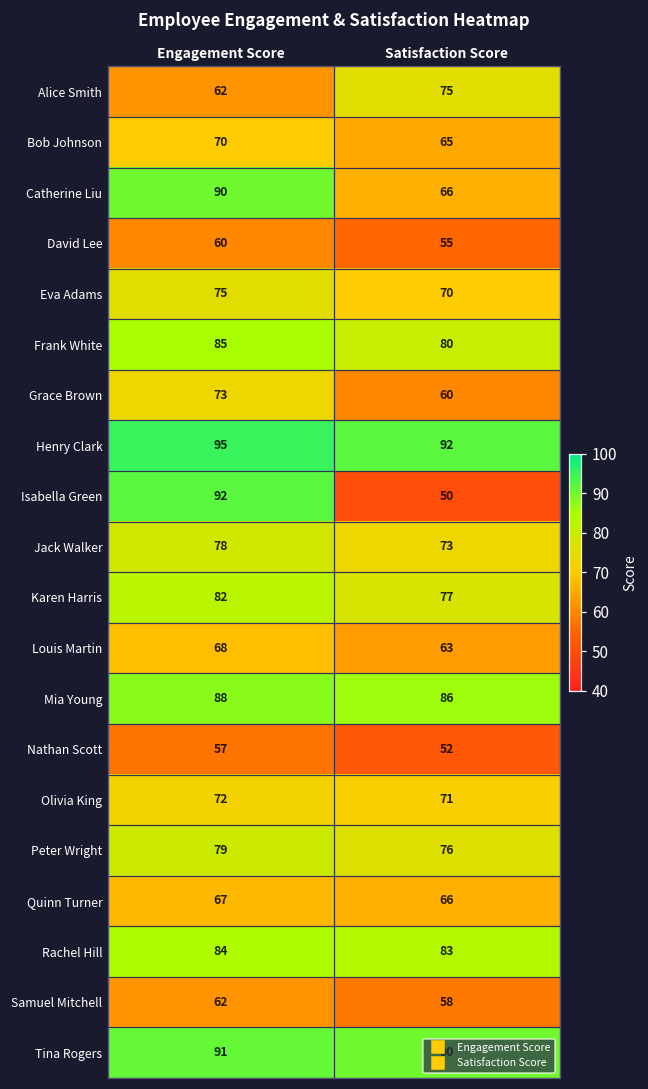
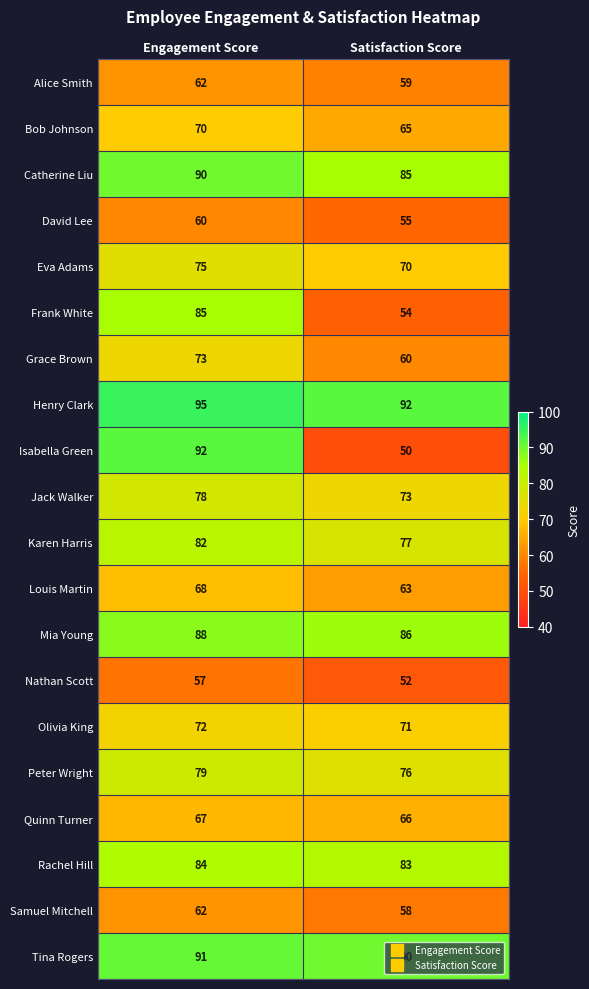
  {
    "Alice Smith": {
      "Engagement Score": 62,
-     "Satisfaction Score": 75
+     "Satisfaction Score": 59
    },
    "Bob Johnson": {
      "Engagement Score": 70,
      "Satisfaction Score": 65
    },
    "Catherine Liu": {
      "Engagement Score": 90,
-     "Satisfaction Score": 66
+     "Satisfaction Score": 85
    },
    "David Lee": {
      "Engagement Score": 60,
      "Satisfaction Score": 55
    },
    "Eva Adams": {
      "Engagement Score": 75,
      "Satisfaction Score": 70
    },
    "Frank White": {
      "Engagement Score": 85,
-     "Satisfaction Score": 80
+     "Satisfaction Score": 54
    },
    "Grace Brown": {
      "Engagement Score": 73,
      "Satisfaction Score": 60
    },
    "Henry Clark": {
      "Engagement Score": 95,
      "Satisfaction Score": 92
    },
    "Isabella Green": {
      "Engagement Score": 92,
      "Satisfaction Score": 50
    },
    "Jack Walker": {
      "Engagement Score": 78,
      "Satisfaction Score": 73
    },
    "Karen Harris": {
      "Engagement Score": 82,
      "Satisfaction Score": 77
    },
    "Louis Martin": {
      "Engagement Score": 68,
      "Satisfaction Score": 63
    },
    "Mia Young": {
      "Engagement Score": 88,
      "Satisfaction Score": 86
    },
    "Nathan Scott": {
      "Engagement Score": 57,
      "Satisfaction Score": 52
    },
    "Olivia King": {
      "Engagement Score": 72,
      "Satisfaction Score": 71
    },
    "Peter Wright": {
      "Engagement Score": 79,
      "Satisfaction Score": 76
    },
    "Quinn Turner": {
      "Engagement Score": 67,
      "Satisfaction Score": 66
    },
    "Rachel Hill": {
      "Engagement Score": 84,
      "Satisfaction Score": 83
    },
    "Samuel Mitchell": {
      "Engagement Score": 62,
      "Satisfaction Score": 58
    },
    "Tina Rogers": {
      "Engagement Score": 91
    }
  }
